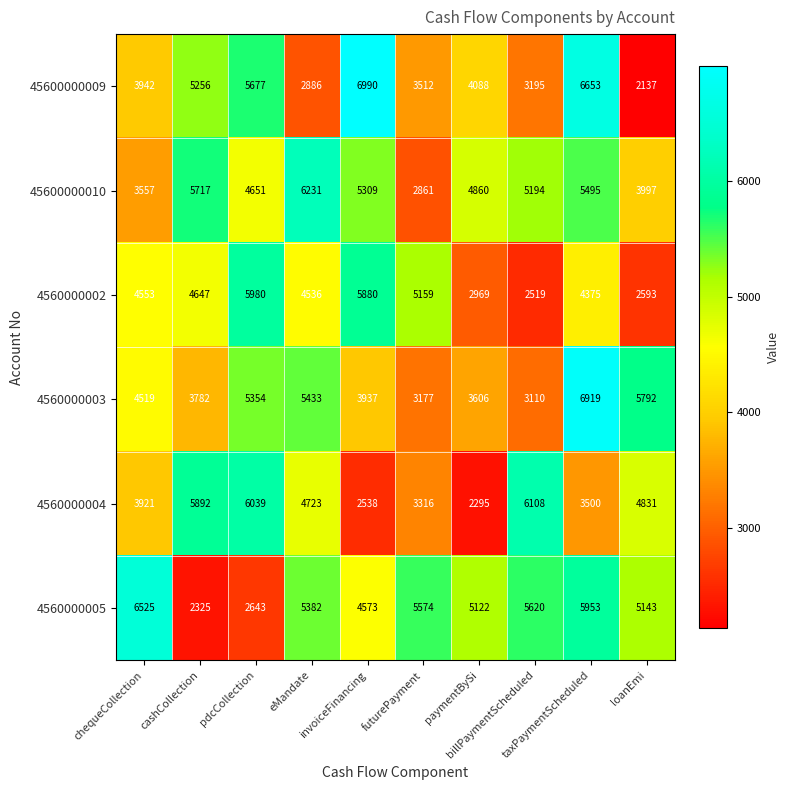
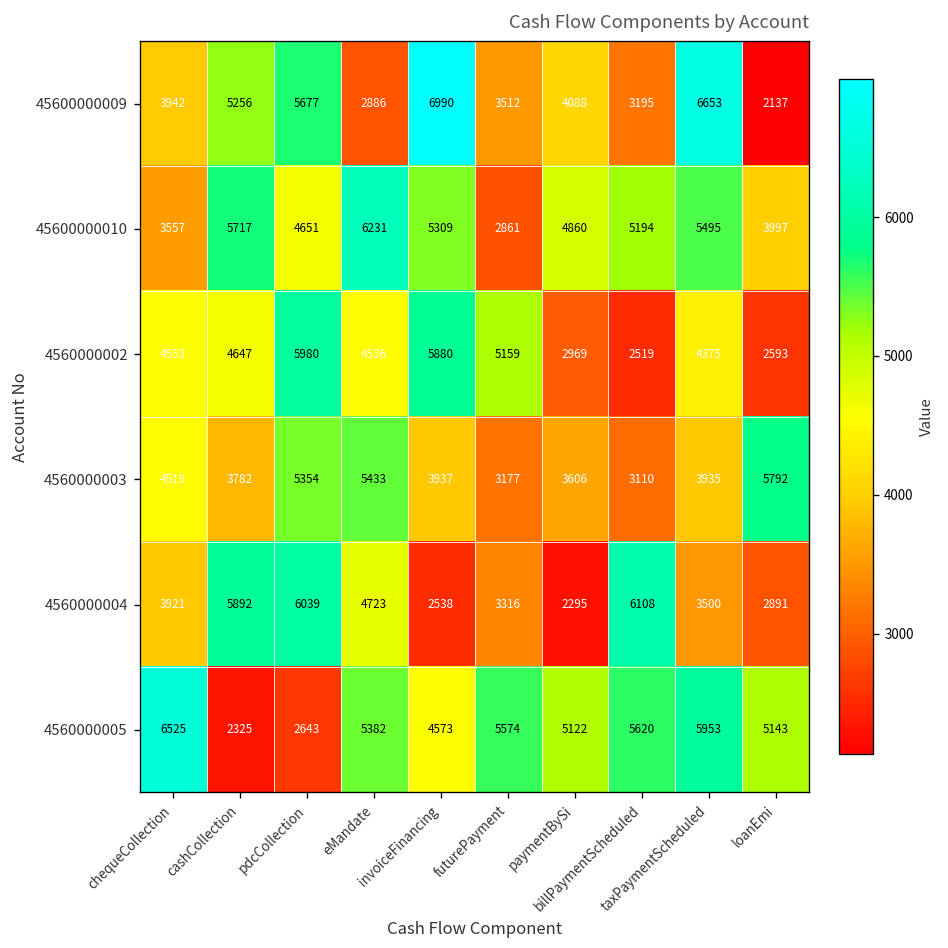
  {
    "45600000009": {
      "chequeCollection": 3942,
      "cashCollection": 5256,
      "pdcCollection": 5677,
      "eMandate": 2886,
      "invoiceFinancing": 6990,
      "futurePayment": 3512,
      "paymentBySi": 4088,
      "billPaymentScheduled": 3195,
      "taxPaymentScheduled": 6653,
      "loanEmi": 2137
    },
    "45600000010": {
      "chequeCollection": 3557,
      "cashCollection": 5717,
      "pdcCollection": 4651,
      "eMandate": 6231,
      "invoiceFinancing": 5309,
      "futurePayment": 2861,
      "paymentBySi": 4860,
      "billPaymentScheduled": 5194,
      "taxPaymentScheduled": 5495,
      "loanEmi": 3997
    },
    "4560000002": {
      "chequeCollection": 4553,
      "cashCollection": 4647,
      "pdcCollection": 5980,
      "eMandate": 4536,
      "invoiceFinancing": 5880,
      "futurePayment": 5159,
      "paymentBySi": 2969,
      "billPaymentScheduled": 2519,
      "taxPaymentScheduled": 4375,
      "loanEmi": 2593
    },
    "4560000003": {
      "chequeCollection": 4519,
      "cashCollection": 3782,
      "pdcCollection": 5354,
      "eMandate": 5433,
      "invoiceFinancing": 3937,
      "futurePayment": 3177,
      "paymentBySi": 3606,
      "billPaymentScheduled": 3110,
-     "taxPaymentScheduled": 6919,
+     "taxPaymentScheduled": 3935,
      "loanEmi": 5792
    },
    "4560000004": {
      "chequeCollection": 3921,
      "cashCollection": 5892,
      "pdcCollection": 6039,
      "eMandate": 4723,
      "invoiceFinancing": 2538,
      "futurePayment": 3316,
      "paymentBySi": 2295,
      "billPaymentScheduled": 6108,
      "taxPaymentScheduled": 3500,
-     "loanEmi": 4831
+     "loanEmi": 2891
    },
    "4560000005": {
      "chequeCollection": 6525,
      "cashCollection": 2325,
      "pdcCollection": 2643,
      "eMandate": 5382,
      "invoiceFinancing": 4573,
      "futurePayment": 5574,
      "paymentBySi": 5122,
      "billPaymentScheduled": 5620,
      "taxPaymentScheduled": 5953,
      "loanEmi": 5143
    }
  }
